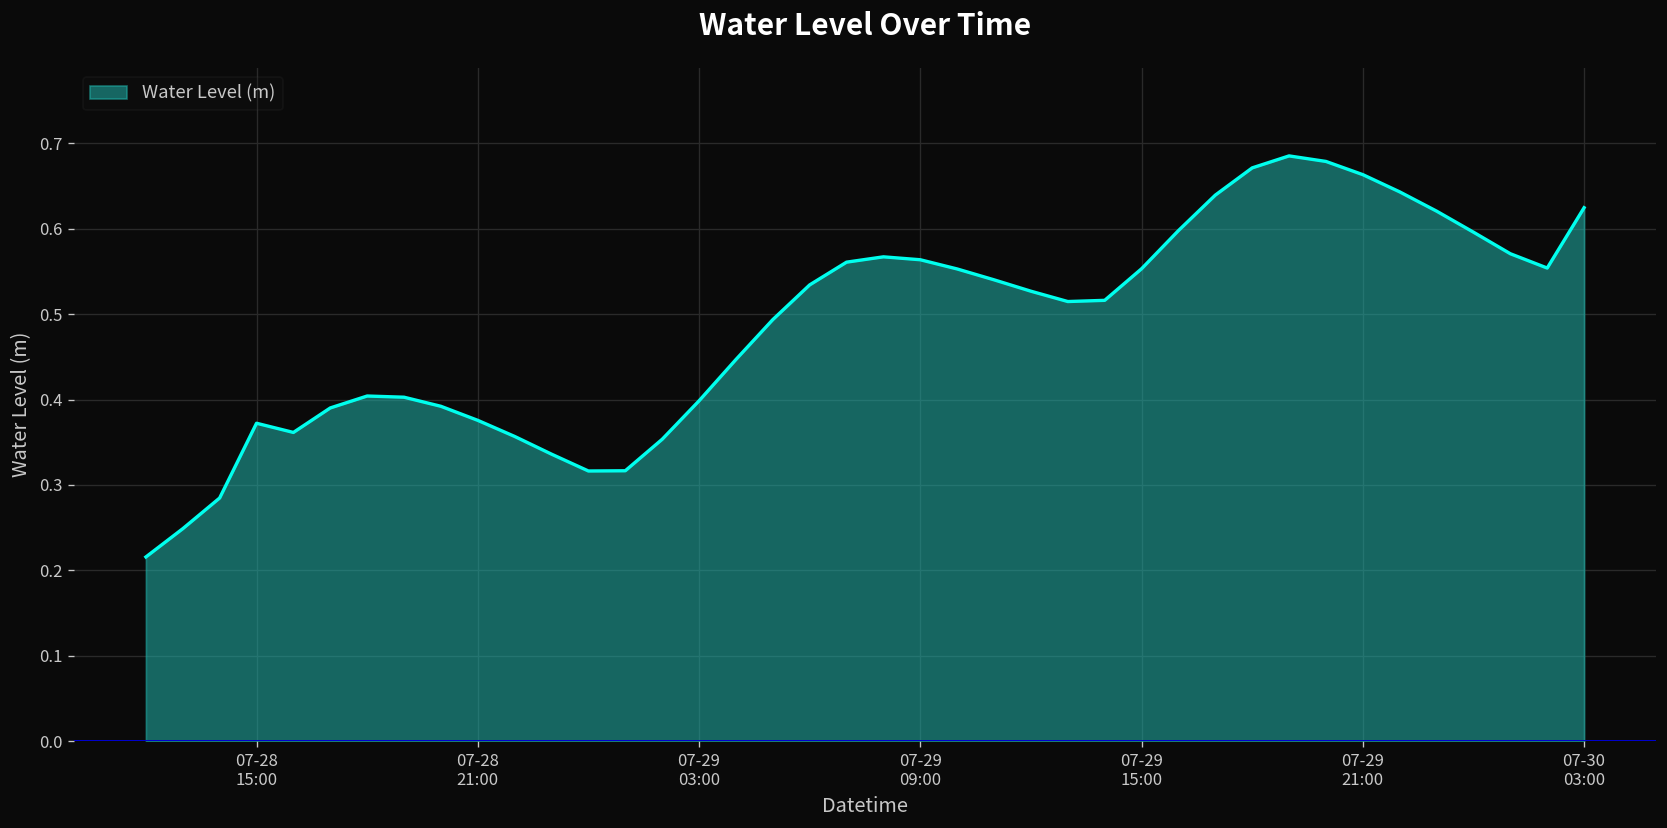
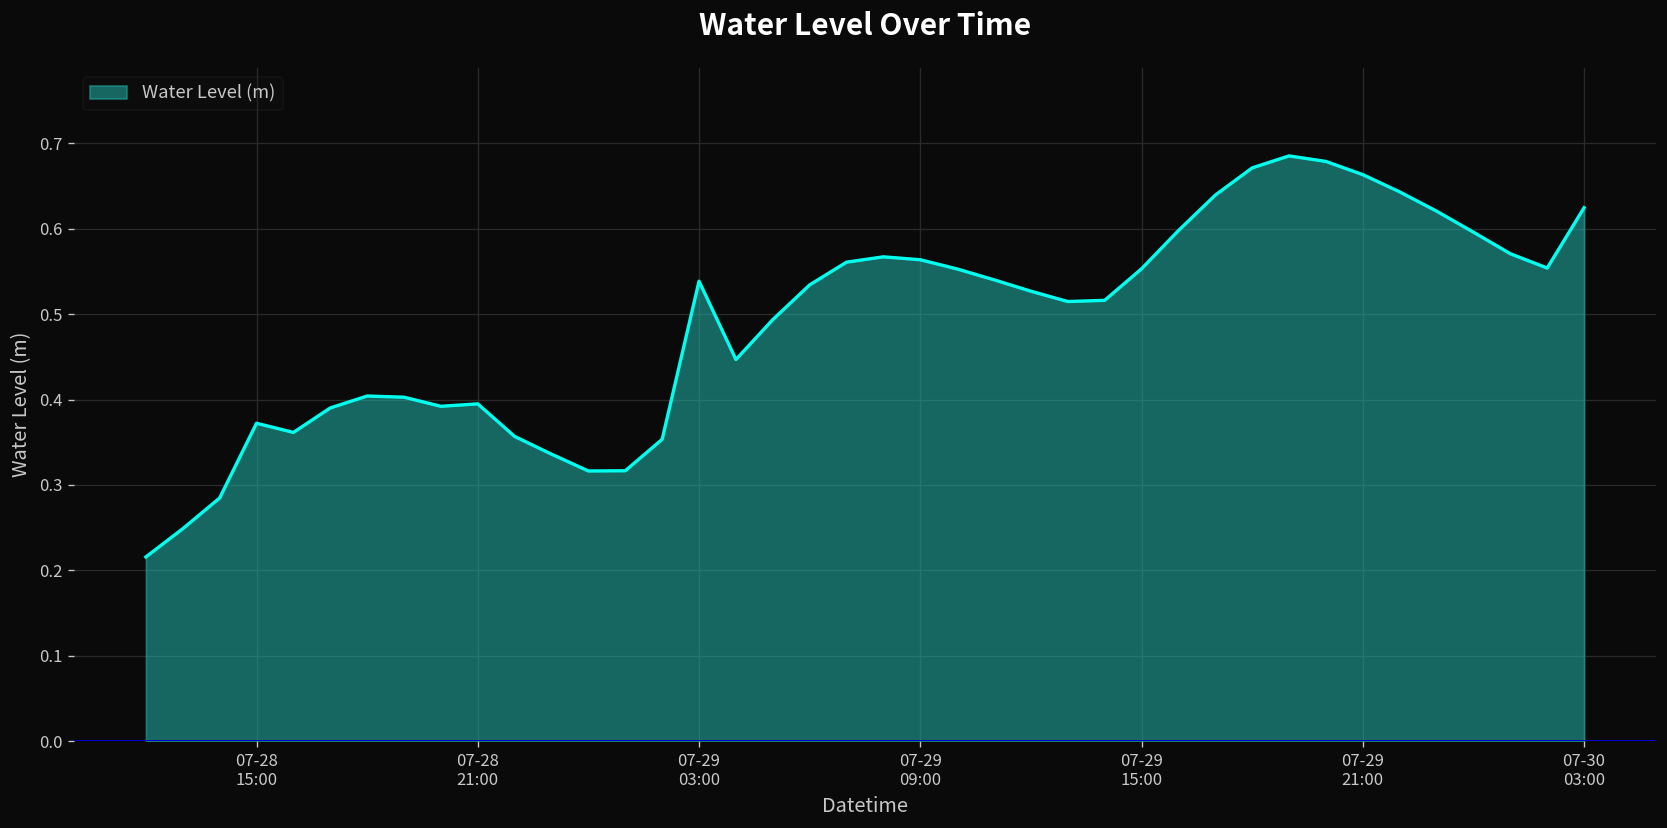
  {
    "07-28 15:00": 0.37,
-   "07-28 21:00": 0.38,
-   "07-29 03:00": 0.40,
+   "07-28 21:00": 0.39,
+   "07-29 03:00": 0.54,
    "07-29 09:00": 0.56,
    "07-29 15:00": 0.55,
    "07-29 21:00": 0.66,
    "07-30 03:00": 0.62
  }
